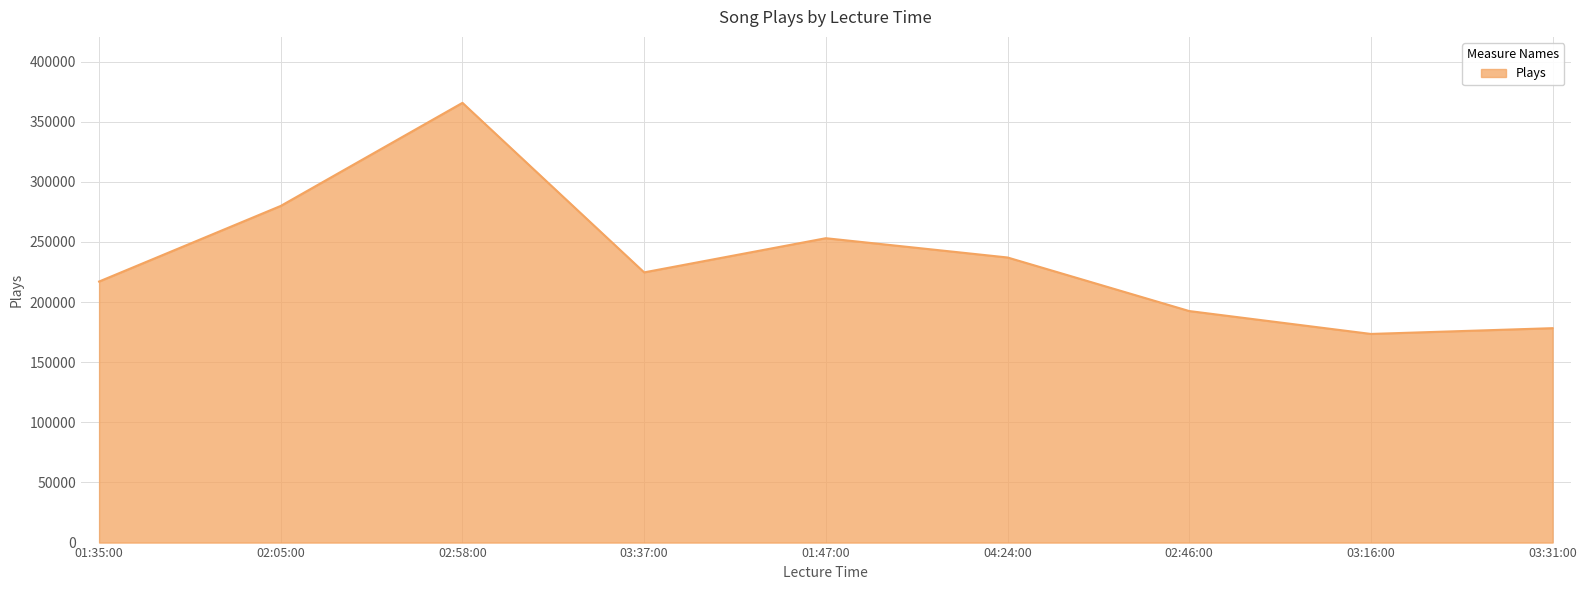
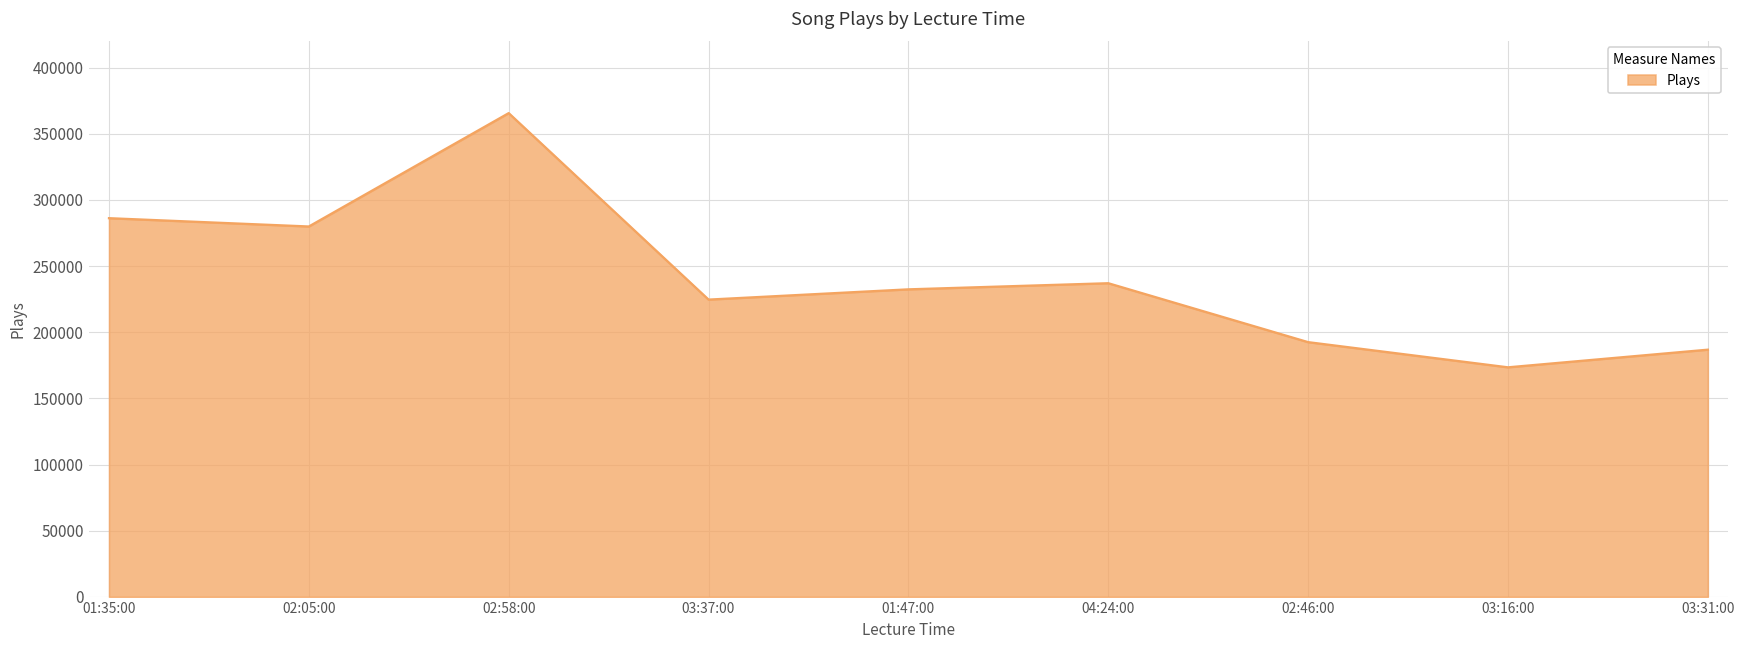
  {
-   "01:35:00": 217000,
+   "01:35:00": 286000,
    "02:05:00": 280000,
    "02:58:00": 366000,
    "03:37:00": 225000,
-   "01:47:00": 253000,
+   "01:47:00": 232000,
    "04:24:00": 237000,
    "02:46:00": 193000,
    "03:16:00": 173000,
-   "03:31:00": 178000
+   "03:31:00": 187000
  }
